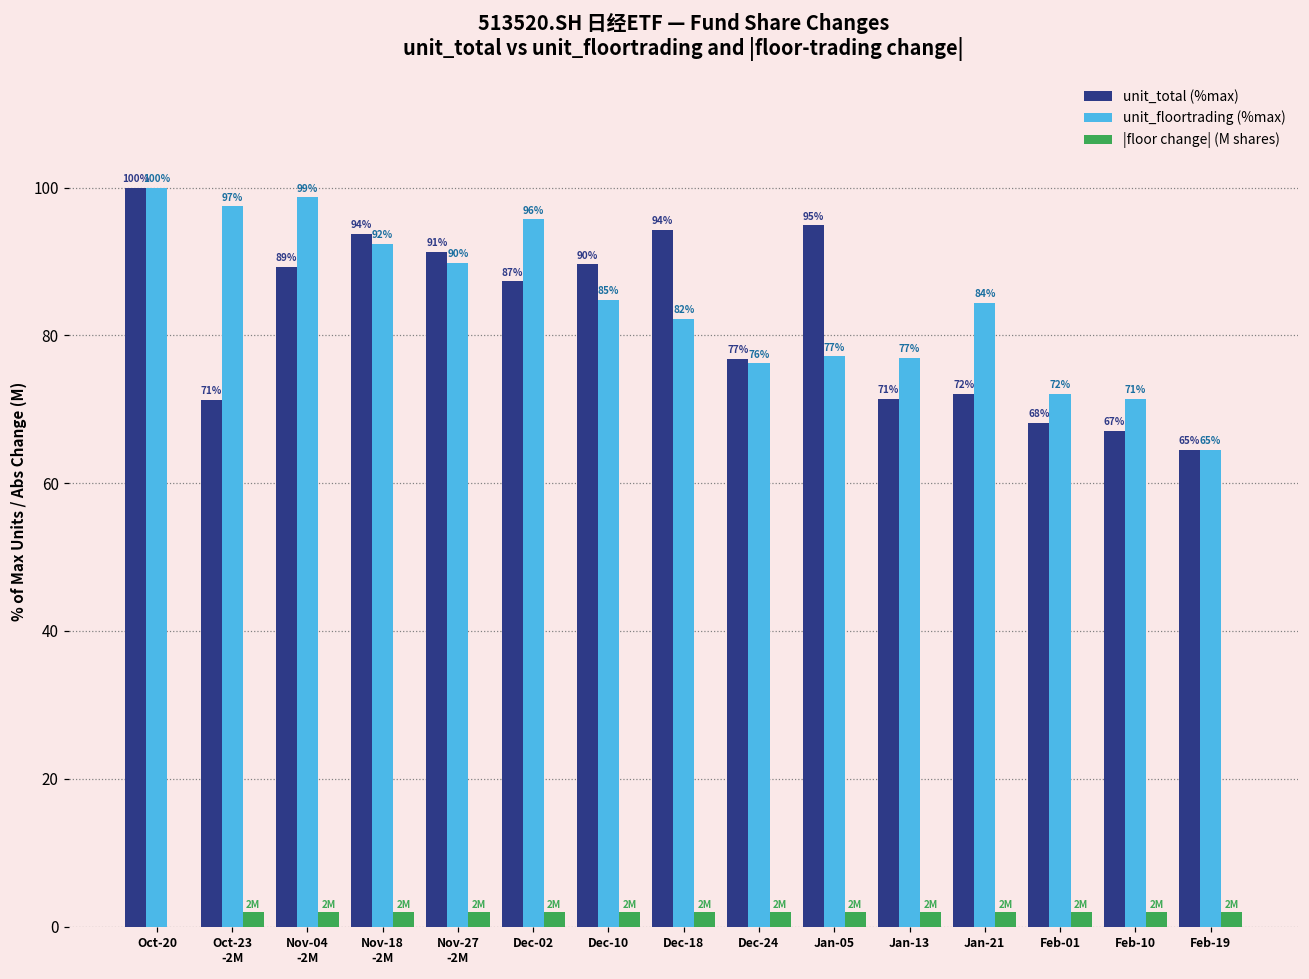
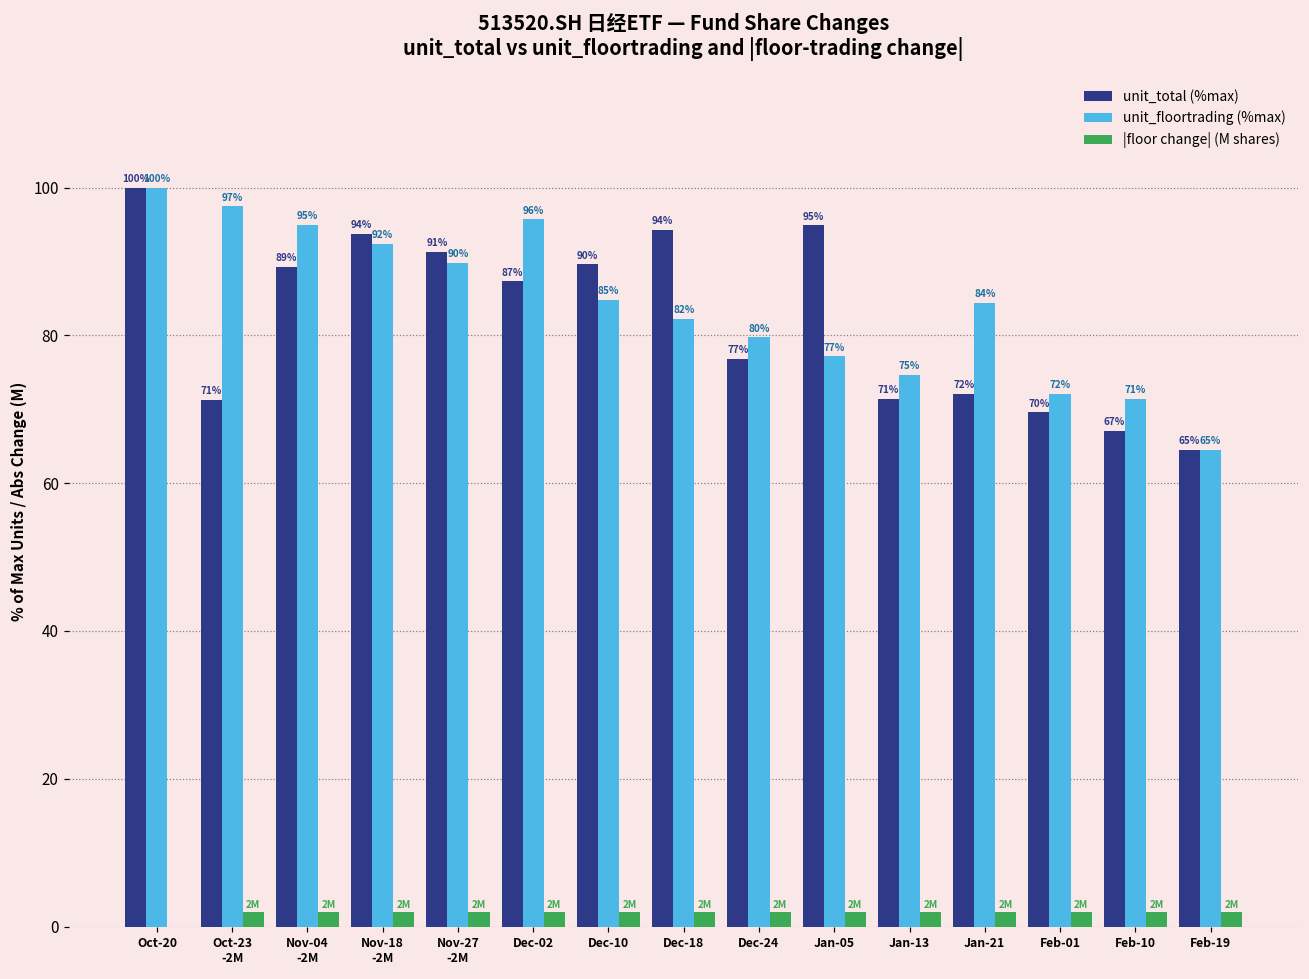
  {
    "unit_total (%max)": {
      "Oct-23 -2M": "71%",
      "Nov-04 -2M": "89%",
      "Nov-18 -2M": "94%",
      "Nov-27 -2M": "91%",
      "Dec-02": "87%",
      "Dec-10": "90%",
      "Dec-18": "94%",
      "Dec-24": "77%",
      "Jan-05": "95%",
      "Jan-13": "71%",
      "Jan-21": "72%",
-     "Feb-01": "68%",
+     "Feb-01": "70%",
      "Feb-10": "67%",
      "Feb-19": "65%"
    },
    "unit_floortrading (%max)": {
      "Oct-23 -2M": "97%",
-     "Nov-04 -2M": "99%",
+     "Nov-04 -2M": "95%",
      "Nov-18 -2M": "92%",
      "Nov-27 -2M": "90%",
      "Dec-02": "96%",
      "Dec-10": "85%",
      "Dec-18": "82%",
-     "Dec-24": "76%",
+     "Dec-24": "80%",
      "Jan-05": "77%",
-     "Jan-13": "77%",
+     "Jan-13": "75%",
      "Jan-21": "84%",
      "Feb-01": "72%",
      "Feb-10": "71%",
      "Feb-19": "65%"
    },
    "|floor change| (M shares)": {
      "Oct-23 -2M": "2M",
      "Nov-04 -2M": "2M",
      "Nov-18 -2M": "2M",
      "Nov-27 -2M": "2M",
      "Dec-02": "2M",
      "Dec-10": "2M",
      "Dec-18": "2M",
      "Dec-24": "2M",
      "Jan-05": "2M",
      "Jan-13": "2M",
      "Jan-21": "2M",
      "Feb-01": "2M",
      "Feb-10": "2M",
      "Feb-19": "2M"
    }
  }
